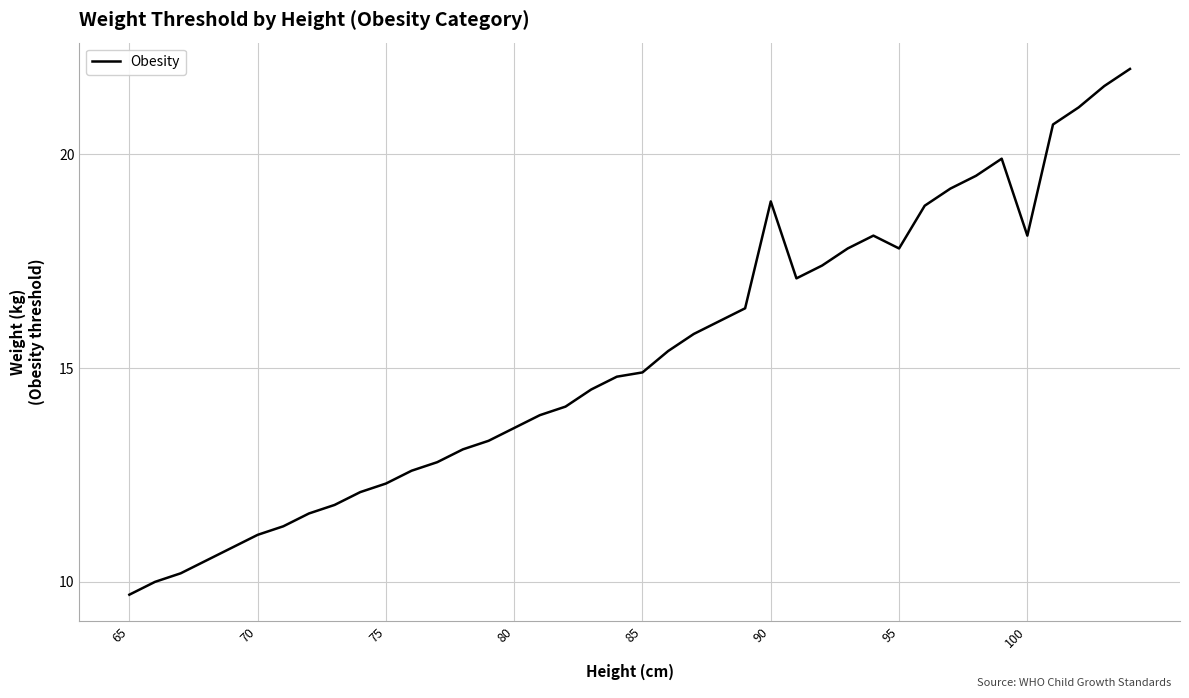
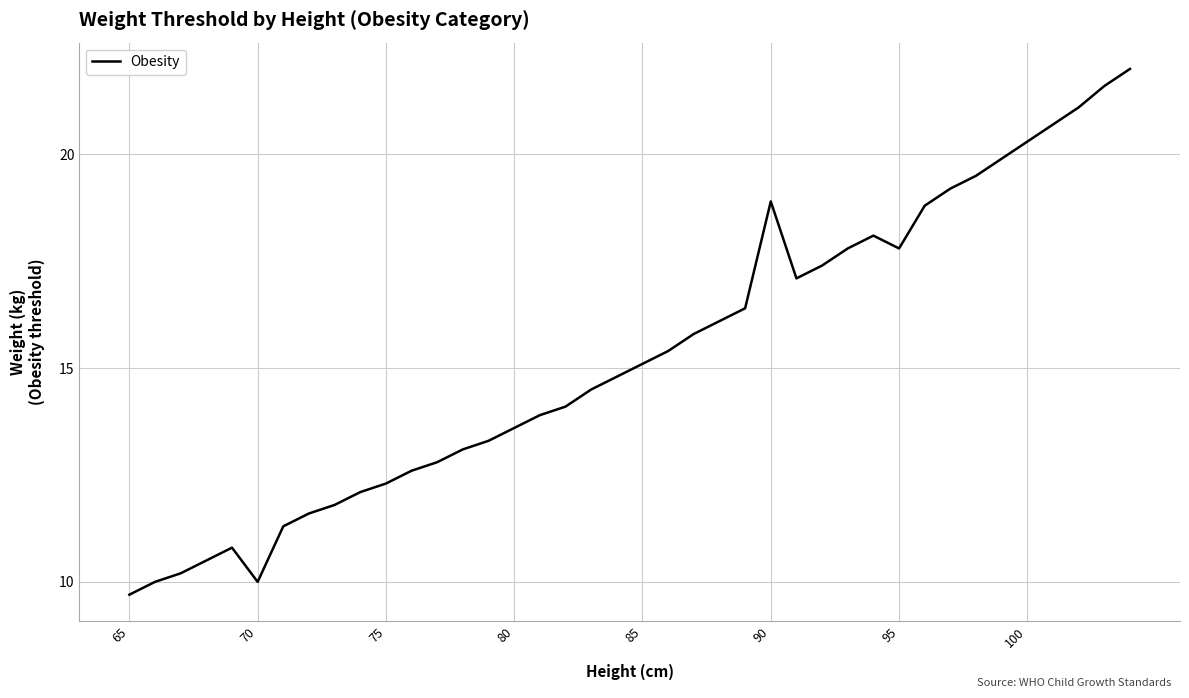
  {
    "65": 9.7,
-   "70": 11.1,
+   "70": 10.0,
    "75": 12.3,
    "80": 13.6,
-   "85": 14.9,
+   "85": 15.1,
    "90": 18.9,
    "95": 17.8,
-   "100": 18.1
+   "100": 20.3
  }
